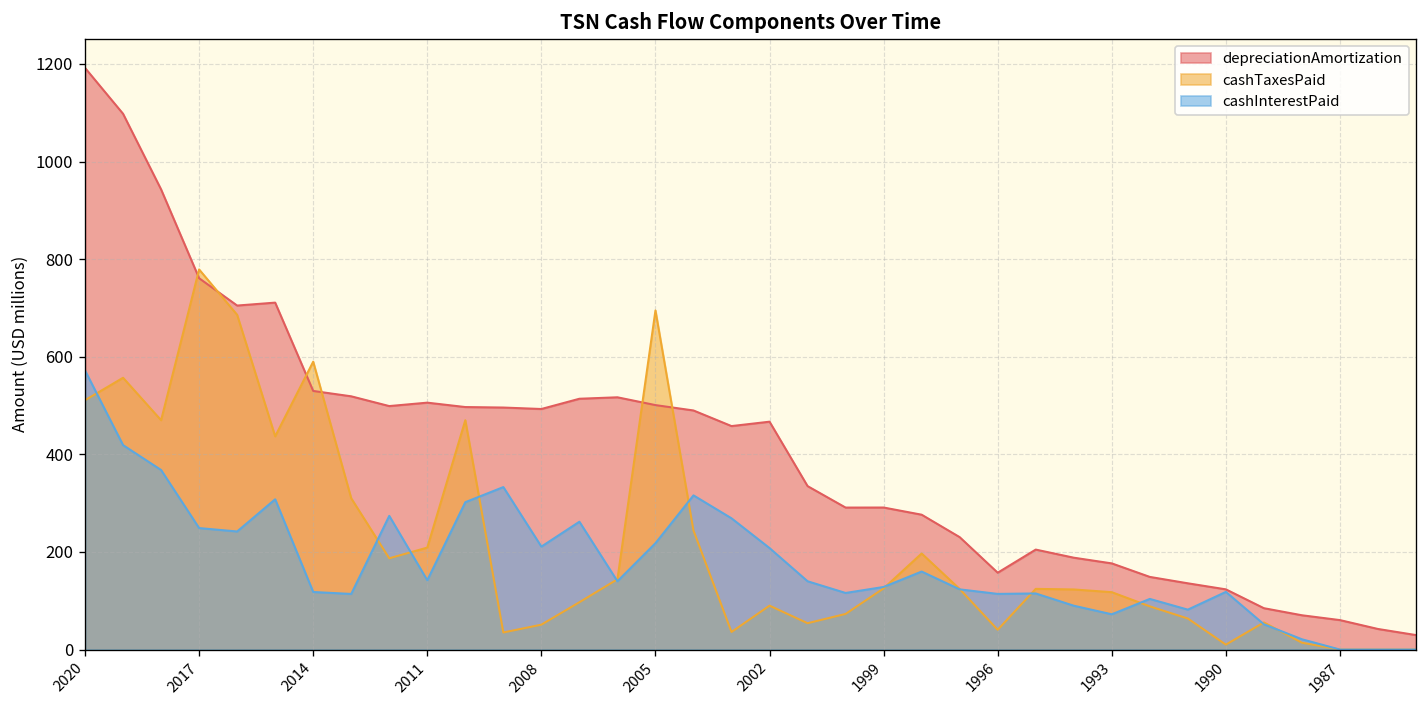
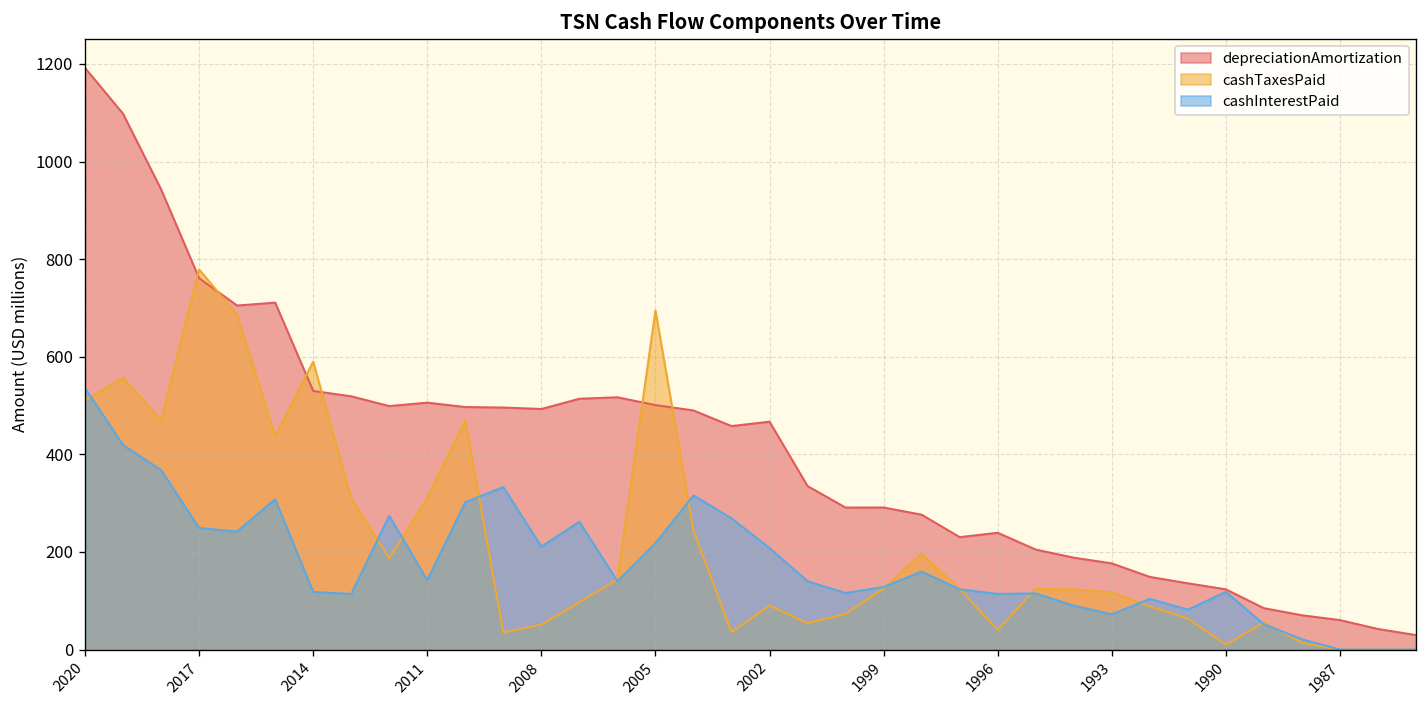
  {
    "depreciationAmortization": {
      "2020": 1190,
      "2017": 760,
      "2014": 530,
      "2011": 510,
      "2008": 490,
      "2005": 500,
      "2002": 470,
      "1999": 290,
-     "1996": 160,
+     "1996": 240,
      "1993": 180,
      "1987": 60
    },
    "cashTaxesPaid": {
      "2020": 510,
      "2017": 780,
      "2014": 590,
-     "2011": 210,
+     "2011": 310,
      "2008": 50,
      "2005": 700,
      "2002": 90,
      "1996": 40,
      "1993": 120,
      "1990": 10
    },
    "cashInterestPaid": {
-     "2020": 570,
+     "2020": 540,
      "2017": 250,
      "2014": 120,
      "2011": 140,
      "2008": 210,
      "2005": 220,
      "2002": 210,
      "1996": 110,
      "1993": 70
    }
  }
